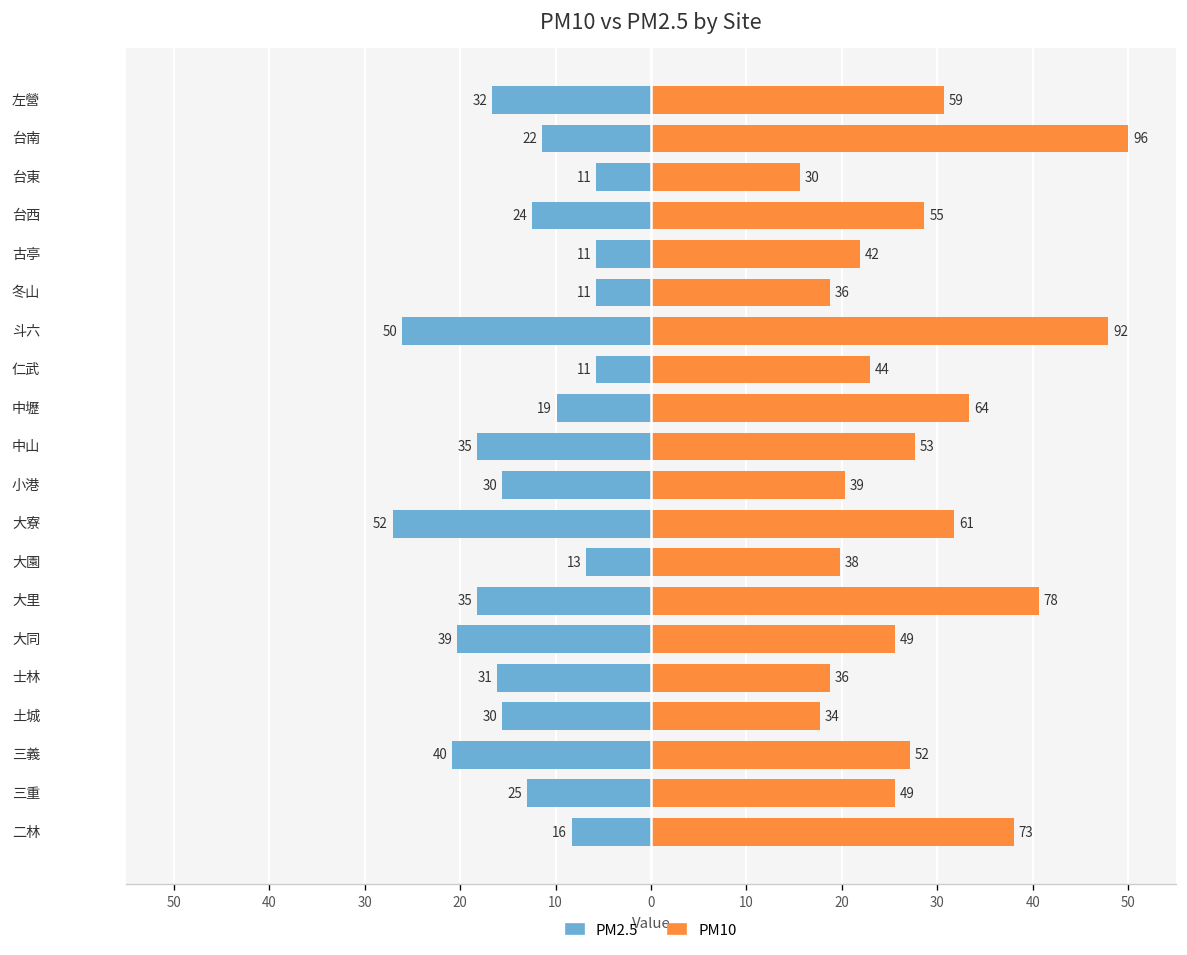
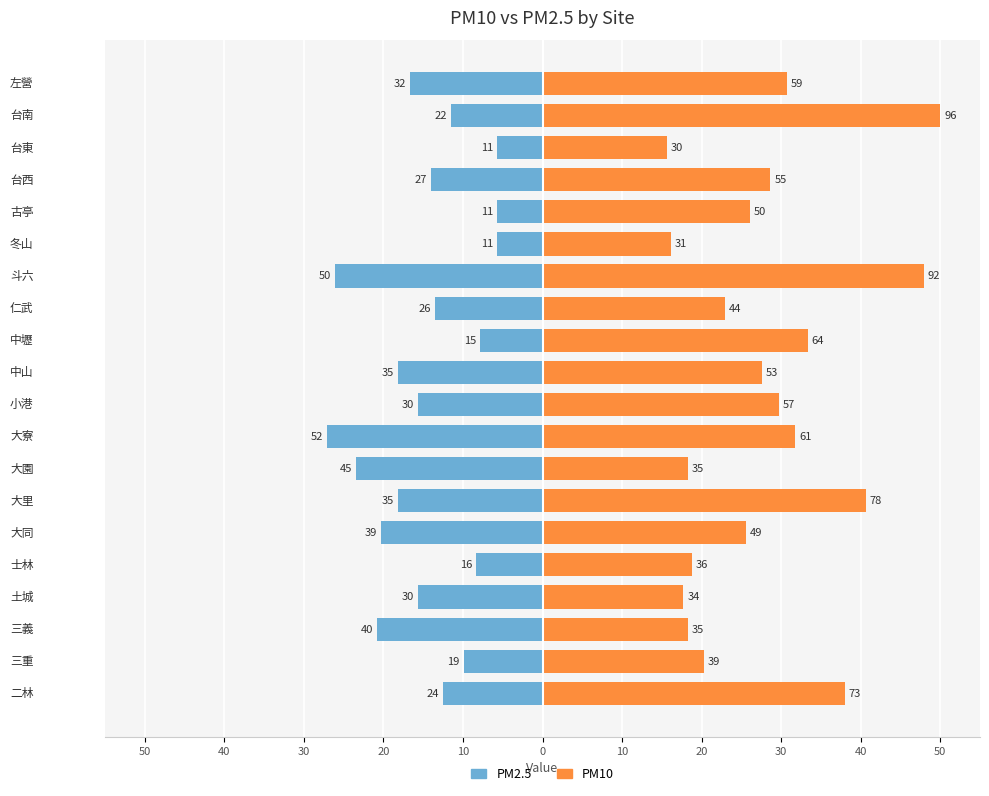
  {
    "PM2.5": {
-     "台西": 24,
-     "仁武": 11,
-     "中壢": 19,
-     "大園": 13,
-     "士林": 31,
-     "三重": 25,
-     "二林": 16
+     "台西": 27,
+     "仁武": 26,
+     "中壢": 15,
+     "大園": 45,
+     "士林": 16,
+     "三重": 19,
+     "二林": 24
    },
    "PM10": {
-     "古亭": 42,
-     "冬山": 36,
-     "小港": 39,
-     "大園": 38,
-     "三義": 52,
-     "三重": 49
+     "古亭": 50,
+     "冬山": 31,
+     "小港": 57,
+     "大園": 35,
+     "三義": 35,
+     "三重": 39
    }
  }
